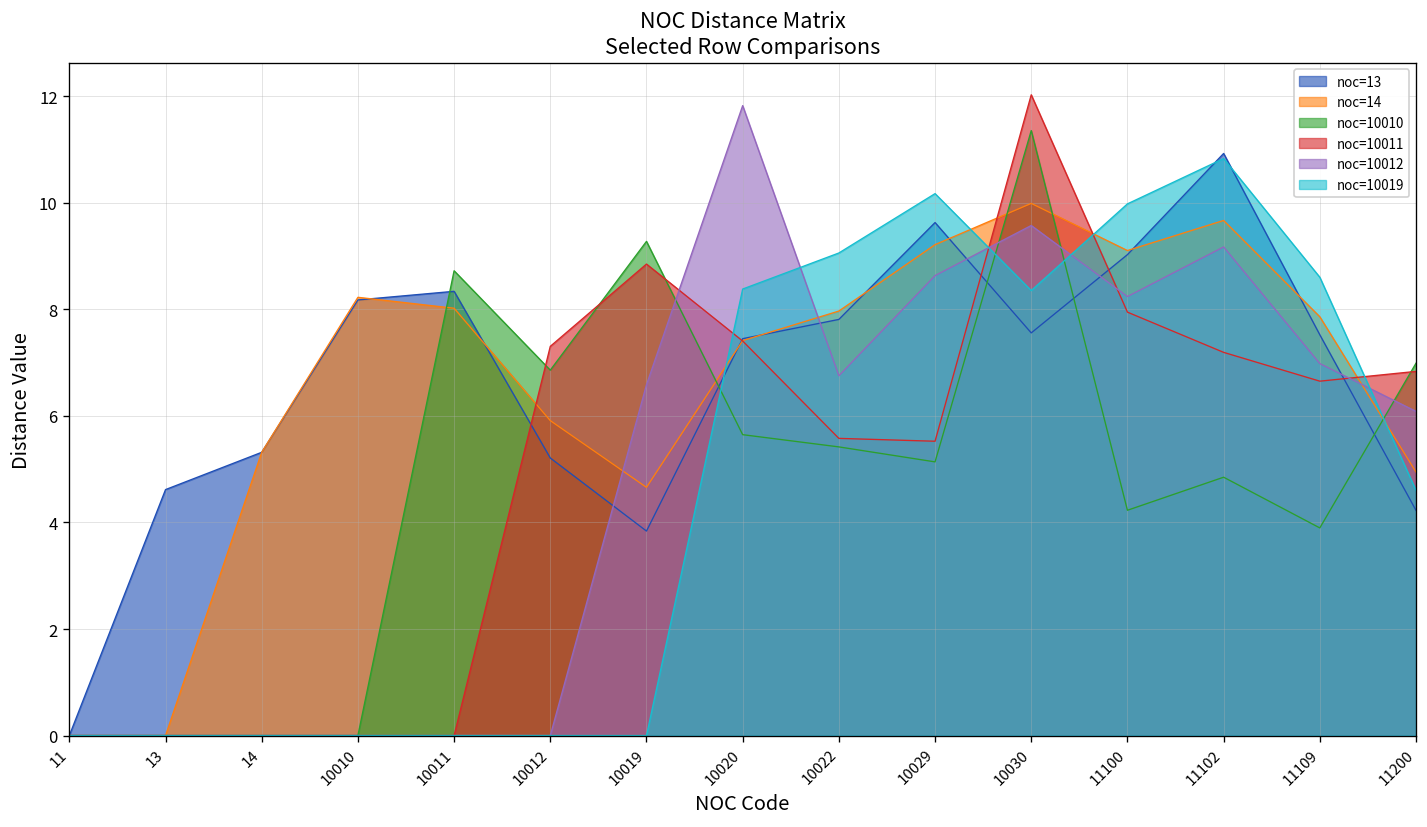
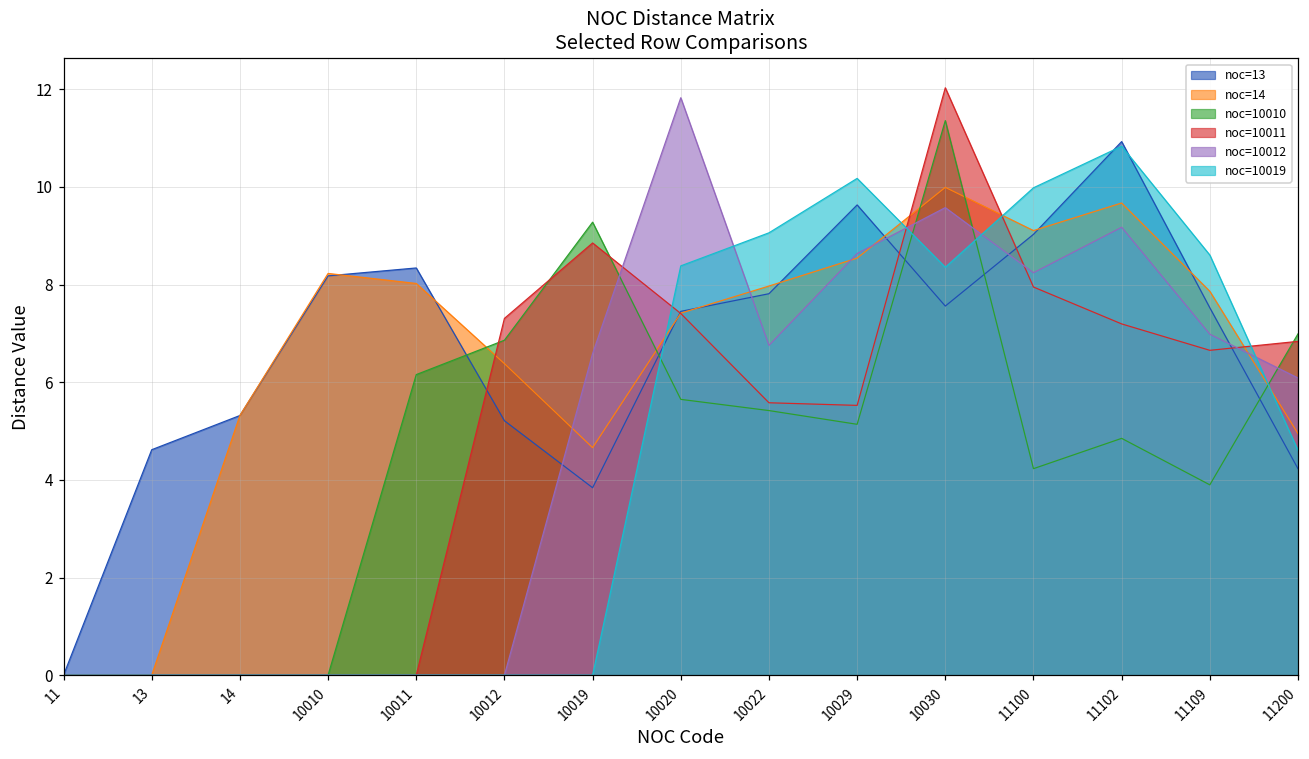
  {
    "noc=13": {
      "13": 4.6,
      "10011": 8.3,
      "10012": 5.2,
      "10019": 3.8,
      "10022": 7.8,
      "10029": 9.6,
      "10030": 7.6,
      "11100": 9.0,
      "11102": 10.9,
      "11109": 7.5,
      "11200": 4.2
    },
    "noc=14": {
      "10011": 8.0,
-     "10012": 5.9,
+     "10012": 6.4,
      "10019": 4.7,
      "10022": 8.0,
-     "10029": 9.2,
+     "10029": 8.5,
      "10030": 10.0,
      "11100": 9.1,
      "11102": 9.7,
      "11109": 7.9,
      "11200": 4.9
    },
    "noc=10010": {
-     "10011": 8.7,
+     "10011": 6.2,
      "10012": 6.9,
      "10019": 9.3,
      "10020": 5.6,
      "10022": 5.4,
      "10029": 5.1,
      "10030": 11.4,
      "11100": 4.2,
      "11102": 4.9,
      "11109": 3.9,
      "11200": 7.0
    },
    "noc=10011": {
      "10012": 7.3,
      "10019": 8.9,
      "10022": 5.6,
      "10029": 5.5,
      "10030": 12.0,
      "11100": 7.9,
      "11102": 7.2,
      "11109": 6.7,
      "11200": 6.8
    },
    "noc=10012": {
      "10019": 6.6,
      "10020": 11.8,
      "10022": 6.8,
      "10029": 8.6,
      "10030": 9.6,
      "11100": 8.2,
      "11102": 9.2,
      "11109": 7.0,
      "11200": 6.1
    },
    "noc=10019": {
      "10019": 0.0,
      "10020": 8.4,
      "10022": 9.1,
      "10029": 10.2,
      "10030": 8.4,
      "11100": 10.0,
      "11102": 10.8,
      "11109": 8.6,
      "11200": 4.6
    }
  }
